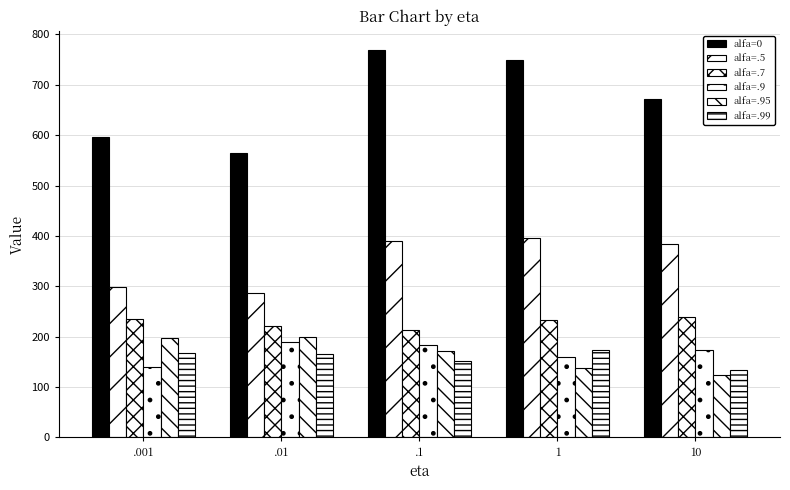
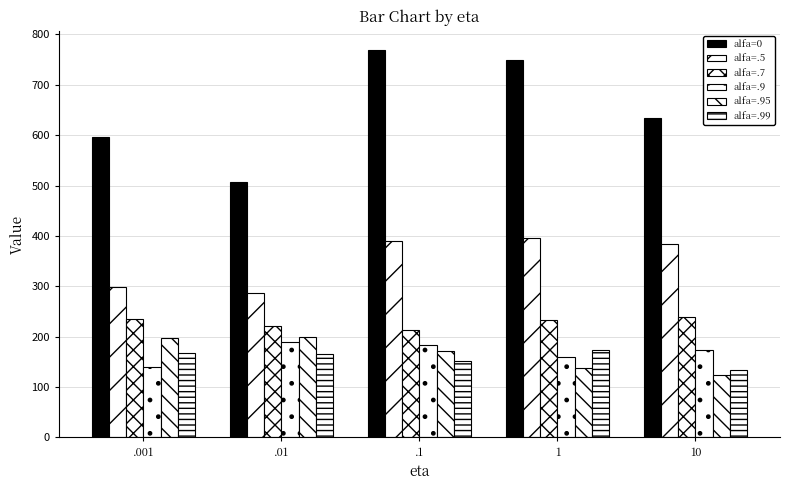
  {
    "alfa=0": {
      ".001": 600,
-     ".01": 570,
+     ".01": 510,
      ".1": 770,
      "1": 750,
-     "10": 670
+     "10": 630
    }
  }
